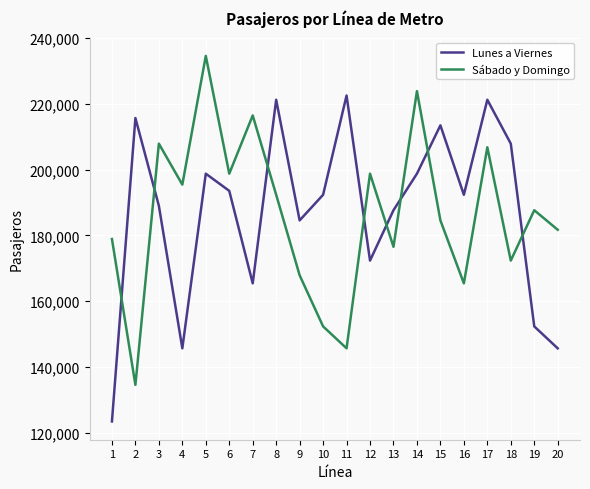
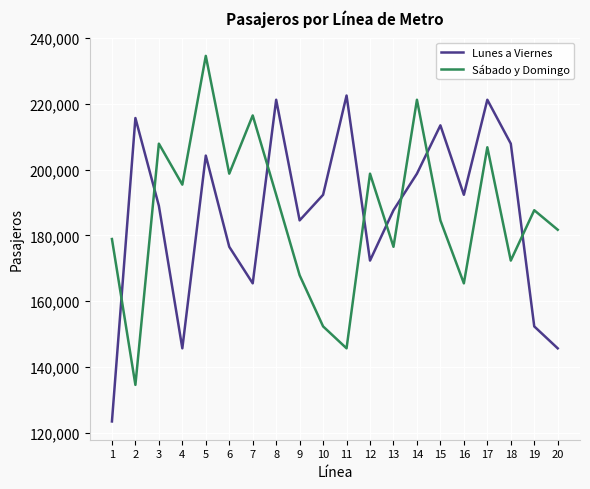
  {
    "Lunes a Viernes": {
      "1": "123,000",
      "2": "216,000",
      "3": "189,000",
      "4": "146,000",
-     "5": "199,000",
-     "6": "194,000",
+     "5": "204,000",
+     "6": "177,000",
      "7": "165,000",
      "8": "221,000",
      "9": "185,000",
      "10": "192,000",
      "11": "223,000",
      "12": "172,000",
      "13": "188,000",
      "14": "199,000",
      "15": "213,000",
      "16": "192,000",
      "17": "221,000",
      "18": "208,000",
      "19": "152,000",
      "20": "146,000"
    },
    "Sábado y Domingo": {
      "1": "179,000",
      "2": "135,000",
      "3": "208,000",
      "4": "195,000",
      "5": "235,000",
      "6": "199,000",
      "7": "216,000",
      "8": "192,000",
      "9": "168,000",
      "10": "152,000",
      "11": "146,000",
      "12": "199,000",
      "13": "177,000",
-     "14": "224,000",
+     "14": "221,000",
      "15": "185,000",
      "16": "165,000",
      "17": "207,000",
      "18": "172,000",
      "19": "188,000",
      "20": "182,000"
    }
  }
